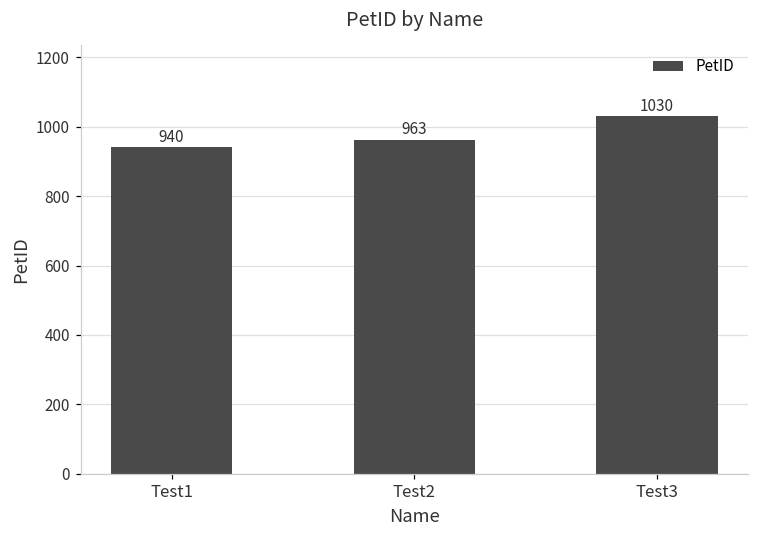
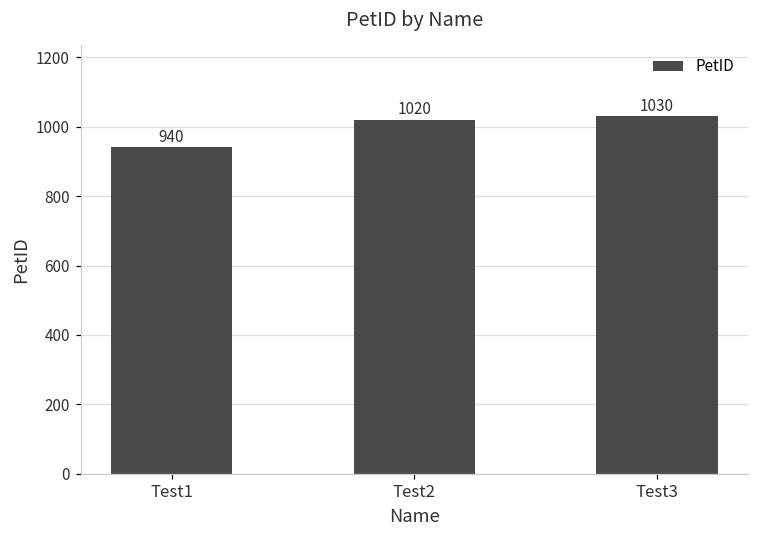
  {
    "Test1": 940,
-   "Test2": 963,
+   "Test2": 1020,
    "Test3": 1030
  }
